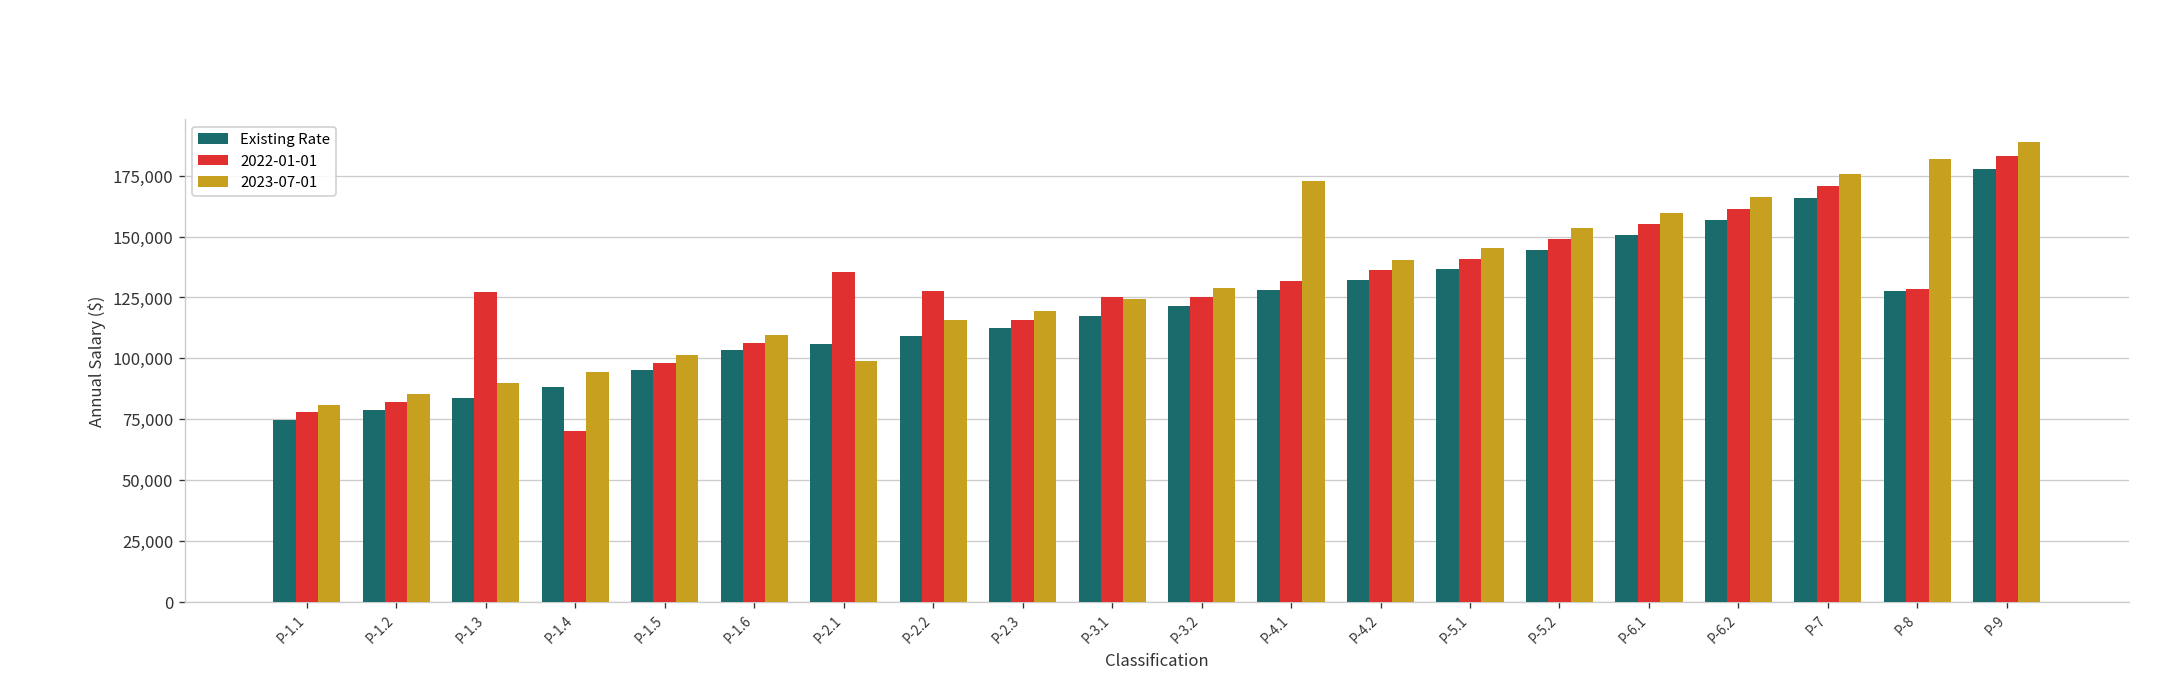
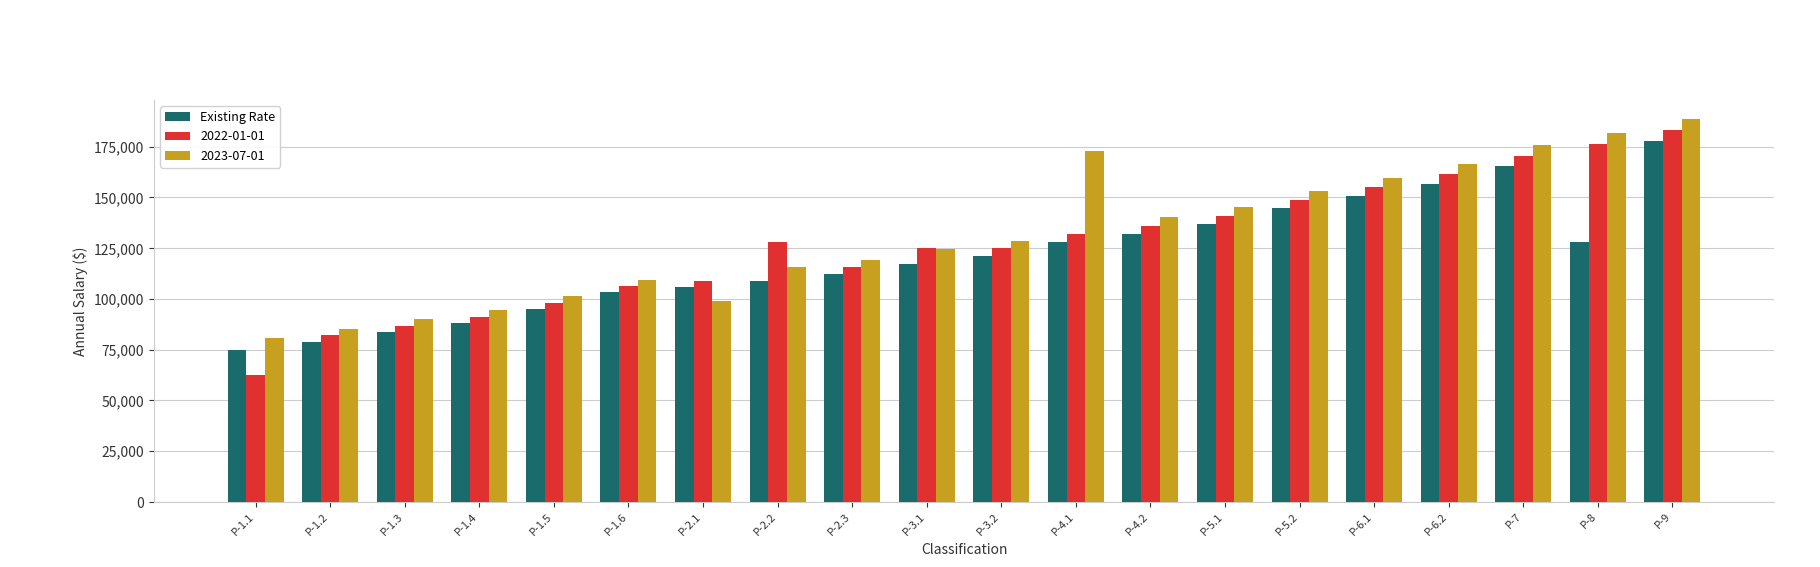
  {
    "Existing Rate": {
      "P-1.1": "75,000",
      "P-1.2": "79,000",
      "P-1.3": "84,000",
      "P-1.4": "88,000",
      "P-1.5": "95,000",
      "P-1.6": "103,000",
      "P-2.1": "106,000",
      "P-2.2": "109,000",
      "P-2.3": "112,000",
      "P-3.1": "117,000",
      "P-3.2": "121,000",
      "P-4.1": "128,000",
      "P-4.2": "132,000",
      "P-5.1": "137,000",
      "P-5.2": "145,000",
      "P-6.1": "151,000",
      "P-6.2": "157,000",
      "P-7": "166,000",
      "P-8": "128,000",
      "P-9": "178,000"
    },
    "2022-01-01": {
-     "P-1.1": "78,000",
+     "P-1.1": "63,000",
      "P-1.2": "82,000",
-     "P-1.3": "127,000",
-     "P-1.4": "70,000",
+     "P-1.3": "87,000",
+     "P-1.4": "91,000",
      "P-1.5": "98,000",
      "P-1.6": "106,000",
-     "P-2.1": "136,000",
+     "P-2.1": "109,000",
      "P-2.2": "128,000",
      "P-2.3": "116,000",
      "P-3.1": "125,000",
      "P-3.2": "125,000",
      "P-4.1": "132,000",
      "P-4.2": "136,000",
      "P-5.1": "141,000",
      "P-5.2": "149,000",
      "P-6.1": "155,000",
      "P-6.2": "161,000",
      "P-7": "171,000",
-     "P-8": "128,000",
+     "P-8": "176,000",
      "P-9": "183,000"
    },
    "2023-07-01": {
      "P-1.1": "81,000",
      "P-1.2": "85,000",
      "P-1.3": "90,000",
      "P-1.4": "94,000",
      "P-1.5": "101,000",
      "P-1.6": "110,000",
      "P-2.1": "99,000",
      "P-2.2": "116,000",
      "P-2.3": "119,000",
      "P-3.1": "125,000",
      "P-3.2": "129,000",
      "P-4.1": "173,000",
      "P-4.2": "140,000",
      "P-5.1": "145,000",
      "P-5.2": "153,000",
      "P-6.1": "160,000",
      "P-6.2": "166,000",
      "P-7": "176,000",
      "P-8": "182,000",
      "P-9": "189,000"
    }
  }
